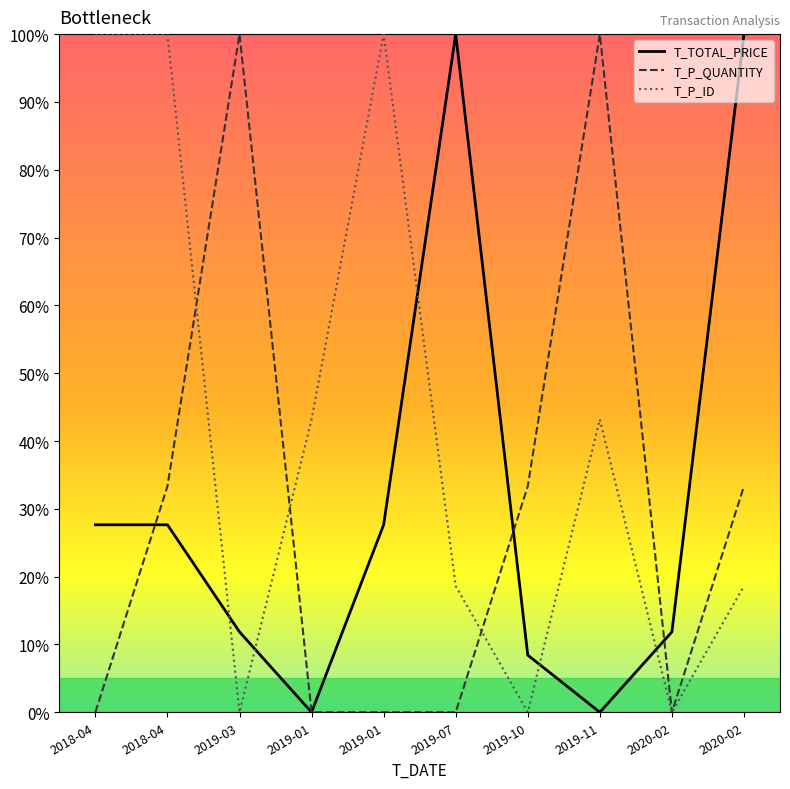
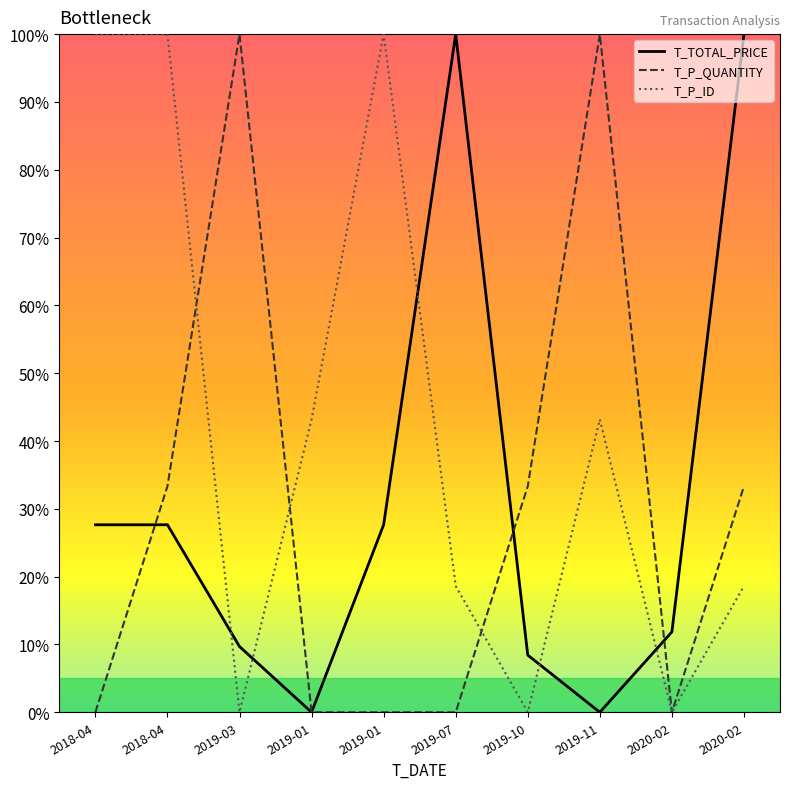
  {
    "T_TOTAL_PRICE": {
-     "2019-03": "12%",
+     "2019-03": "10%",
      "2019-07": "100%",
      "2019-10": "8%"
    }
  }
